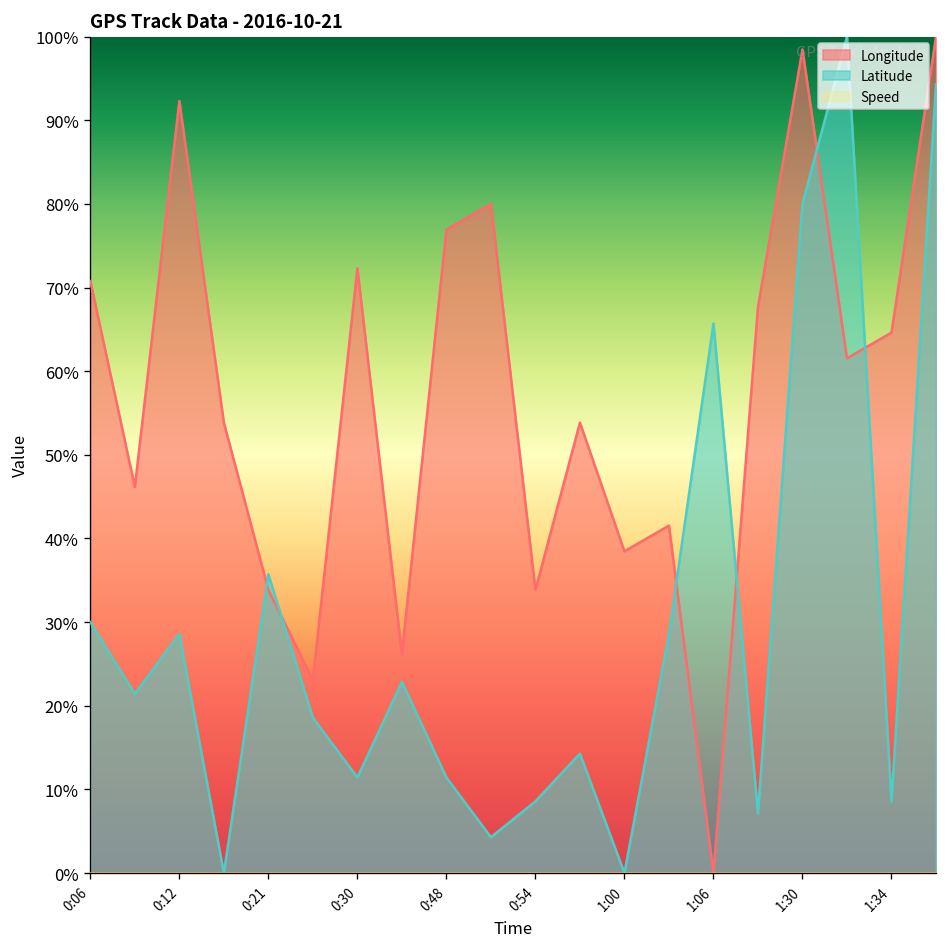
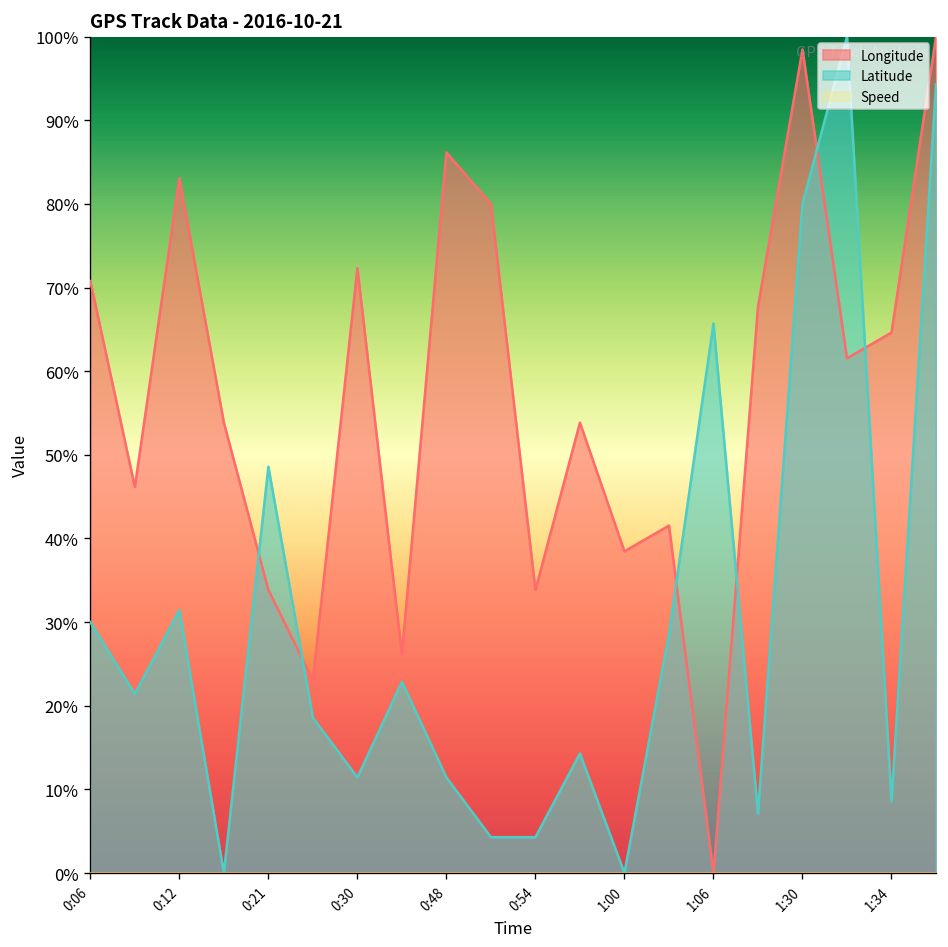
  {
    "Longitude": {
      "0:06": "71%",
-     "0:12": "92%",
+     "0:12": "83%",
      "0:21": "34%",
-     "0:48": "77%",
+     "0:48": "86%",
      "0:54": "34%",
      "1:00": "38%",
      "1:34": "65%"
    },
    "Latitude": {
      "0:06": "30%",
-     "0:12": "29%",
-     "0:21": "36%",
+     "0:12": "31%",
+     "0:21": "49%",
      "0:48": "11%",
-     "0:54": "9%",
+     "0:54": "4%",
      "1:06": "66%",
      "1:34": "9%"
    },
    "Speed": {
      "0:06": "0%",
      "0:12": "0%",
      "0:21": "0%",
      "0:48": "0%",
      "0:54": "0%",
      "1:34": "0%"
    }
  }
